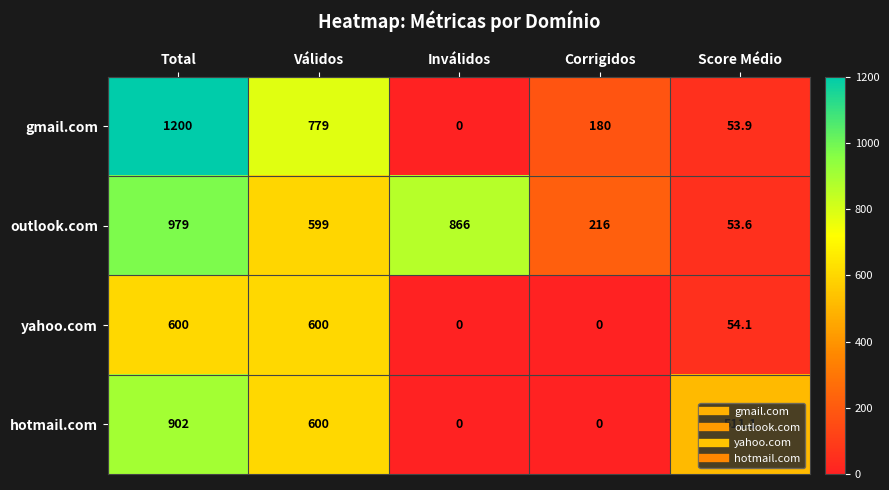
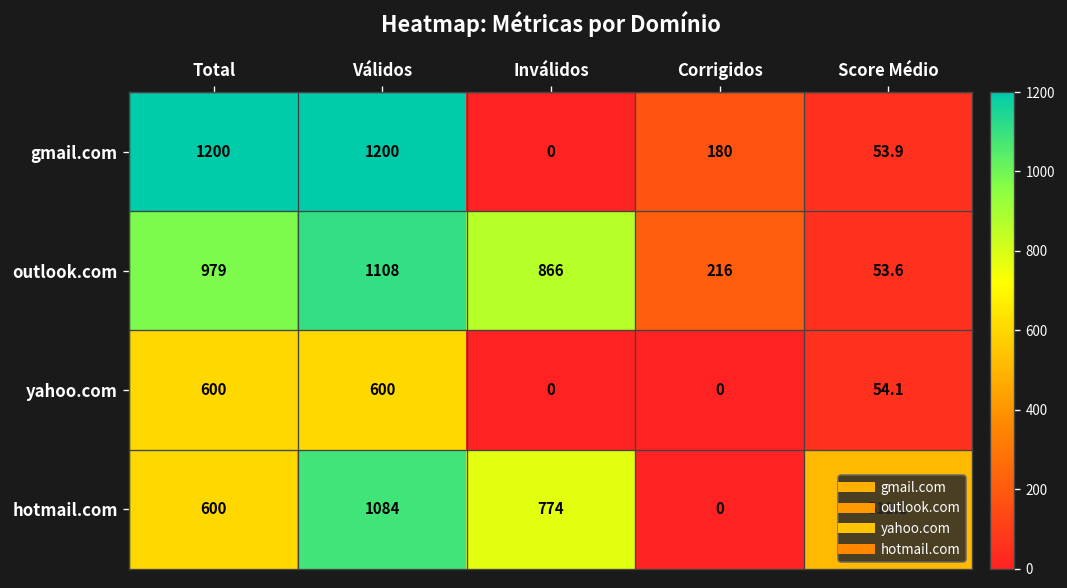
  {
    "gmail.com": {
      "Total": 1200,
-     "Válidos": 779,
+     "Válidos": 1200,
      "Inválidos": 0,
      "Corrigidos": 180,
      "Score Médio": 53.9
    },
    "outlook.com": {
      "Total": 979,
-     "Válidos": 599,
+     "Válidos": 1108,
      "Inválidos": 866,
      "Corrigidos": 216,
      "Score Médio": 53.6
    },
    "yahoo.com": {
      "Total": 600,
      "Válidos": 600,
      "Inválidos": 0,
      "Corrigidos": 0,
      "Score Médio": 54.1
    },
    "hotmail.com": {
-     "Total": 902,
-     "Válidos": 600,
-     "Inválidos": 0,
+     "Total": 600,
+     "Válidos": 1084,
+     "Inválidos": 774,
      "Corrigidos": 0
    }
  }
